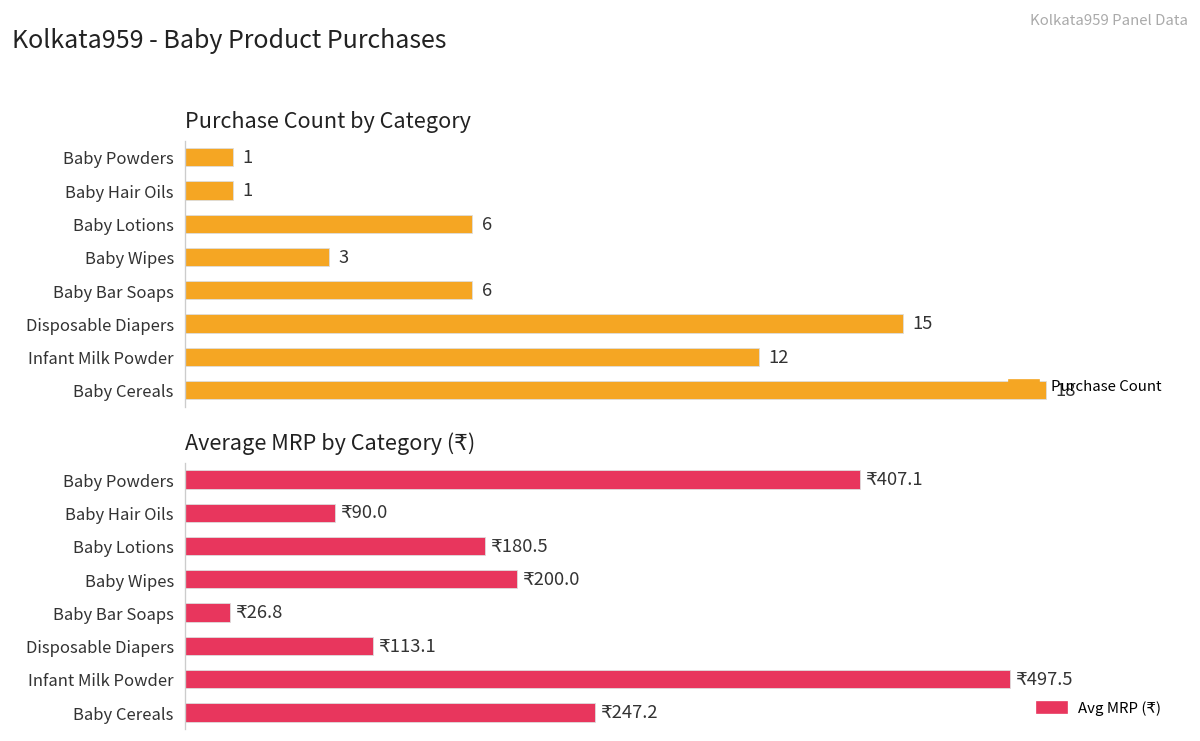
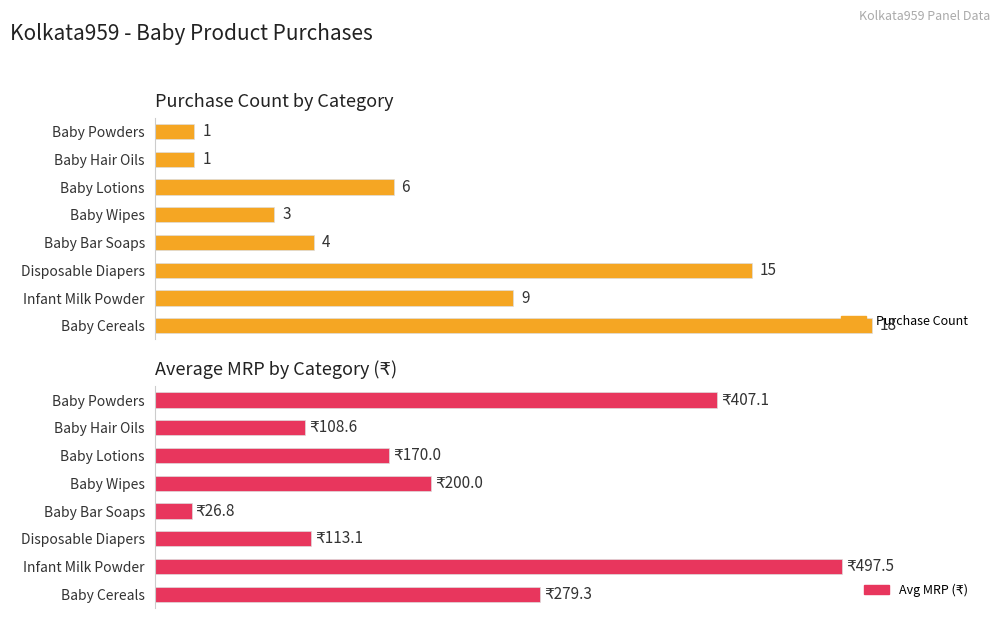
  {
    "Purchase Count by Category": {
      "Baby Powders": 1,
      "Baby Hair Oils": 1,
      "Baby Lotions": 6,
      "Baby Wipes": 3,
-     "Baby Bar Soaps": 6,
+     "Baby Bar Soaps": 4,
      "Disposable Diapers": 15,
-     "Infant Milk Powder": 12,
+     "Infant Milk Powder": 9,
      "Baby Cereals": 18
    },
    "Average MRP by Category (₹)": {
      "Baby Powders": 407.1,
-     "Baby Hair Oils": 90.0,
-     "Baby Lotions": 180.5,
+     "Baby Hair Oils": 108.6,
+     "Baby Lotions": 170.0,
      "Baby Wipes": 200.0,
      "Baby Bar Soaps": 26.8,
      "Disposable Diapers": 113.1,
      "Infant Milk Powder": 497.5,
-     "Baby Cereals": 247.2
+     "Baby Cereals": 279.3
    }
  }
